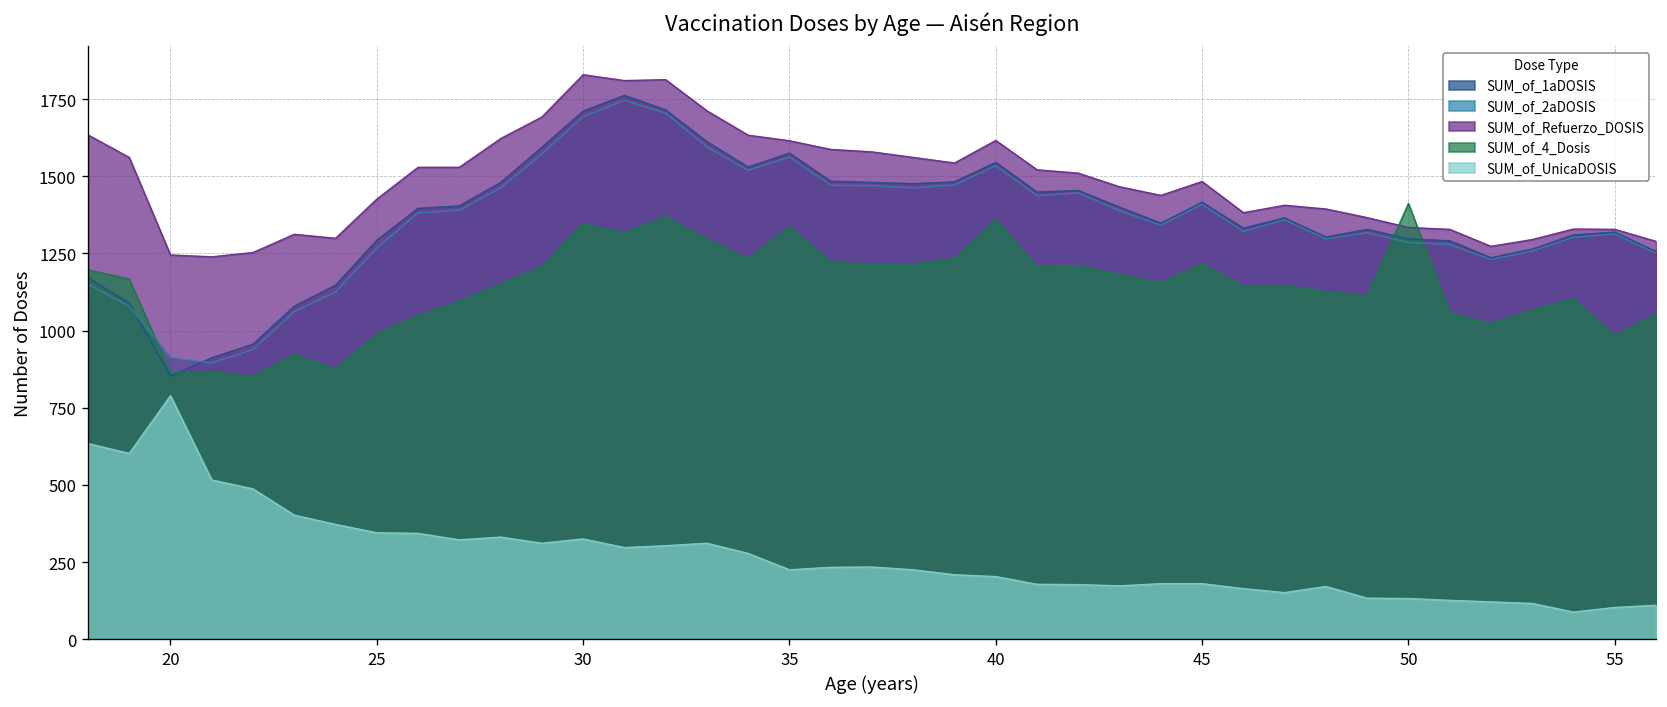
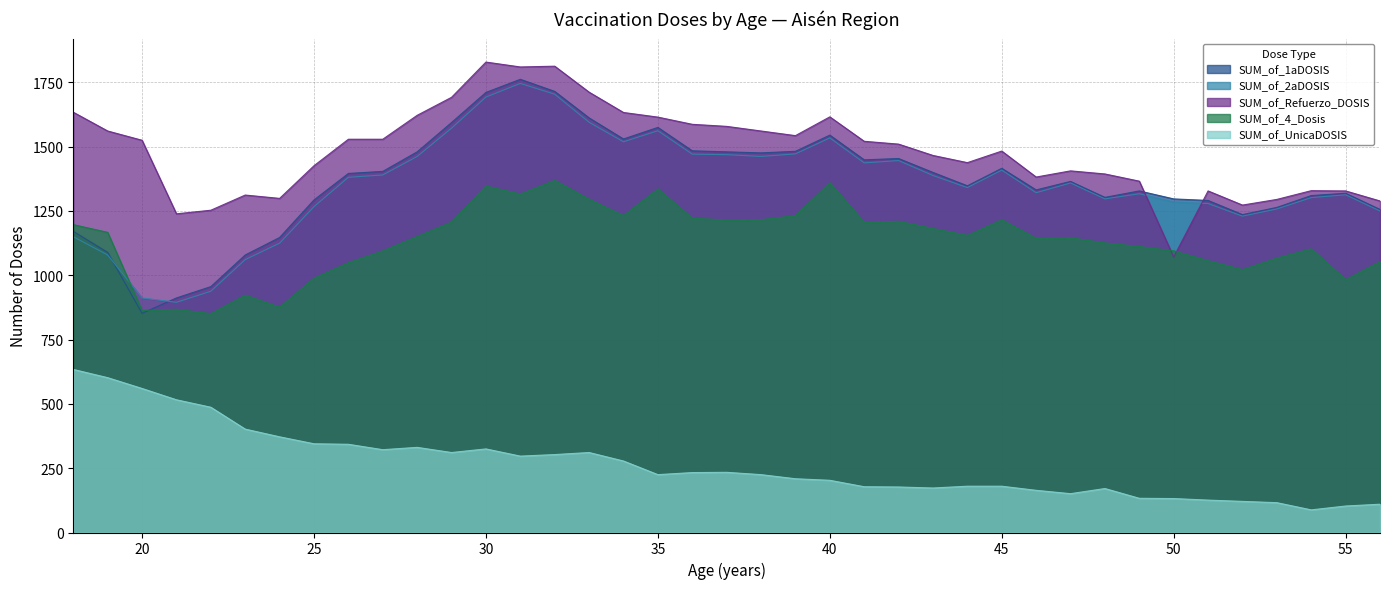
  {
    "SUM_of_1aDOSIS": {
      "20": 850,
      "25": 1290,
      "30": 1710,
      "35": 1580,
      "40": 1550,
      "50": 1300
    },
    "SUM_of_2aDOSIS": {
      "20": 910,
      "25": 1270,
      "30": 1690,
      "35": 1560,
      "40": 1530,
      "50": 1290
    },
    "SUM_of_Refuerzo_DOSIS": {
-     "20": 1250,
+     "20": 1530,
      "25": 1430,
      "30": 1830,
      "35": 1620,
      "40": 1620,
      "45": 1480,
-     "50": 1330
+     "50": 1070
    },
    "SUM_of_4_Dosis": {
      "20": 860,
      "25": 990,
      "30": 1350,
      "35": 1340,
      "40": 1360,
      "45": 1220,
-     "50": 1410,
+     "50": 1100,
      "55": 980
    },
    "SUM_of_UnicaDOSIS": {
-     "20": 790,
+     "20": 560,
      "25": 350,
      "30": 330,
      "35": 230,
      "40": 200,
      "45": 180,
      "50": 130,
      "55": 100
    }
  }
